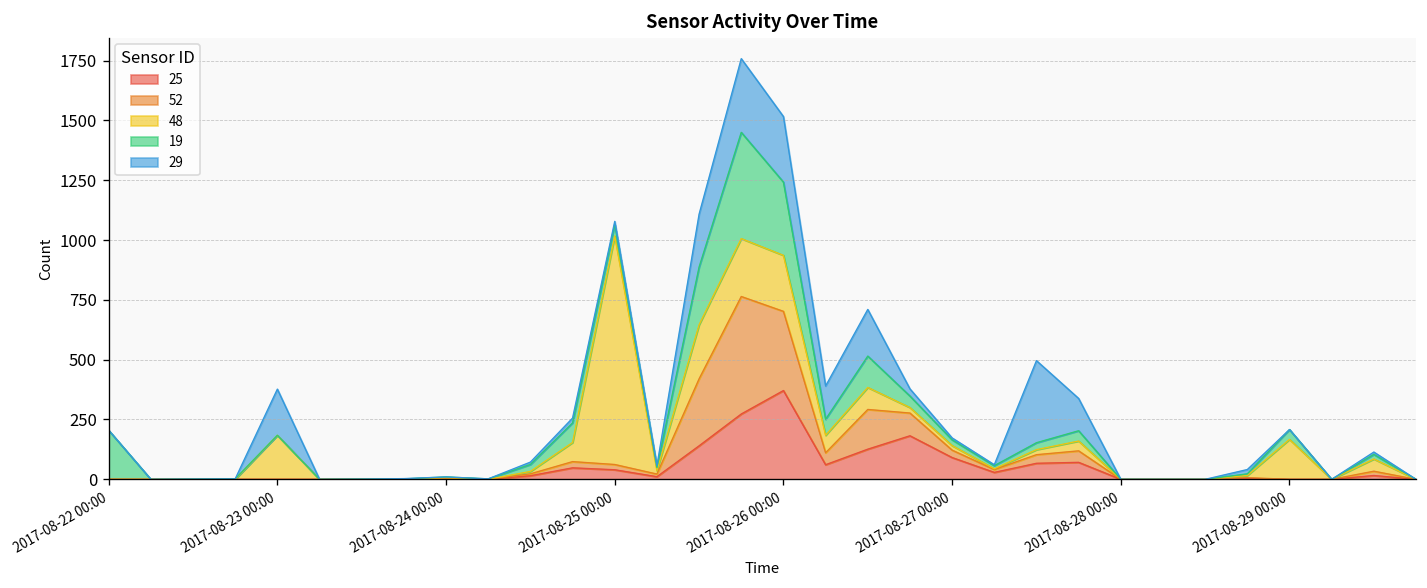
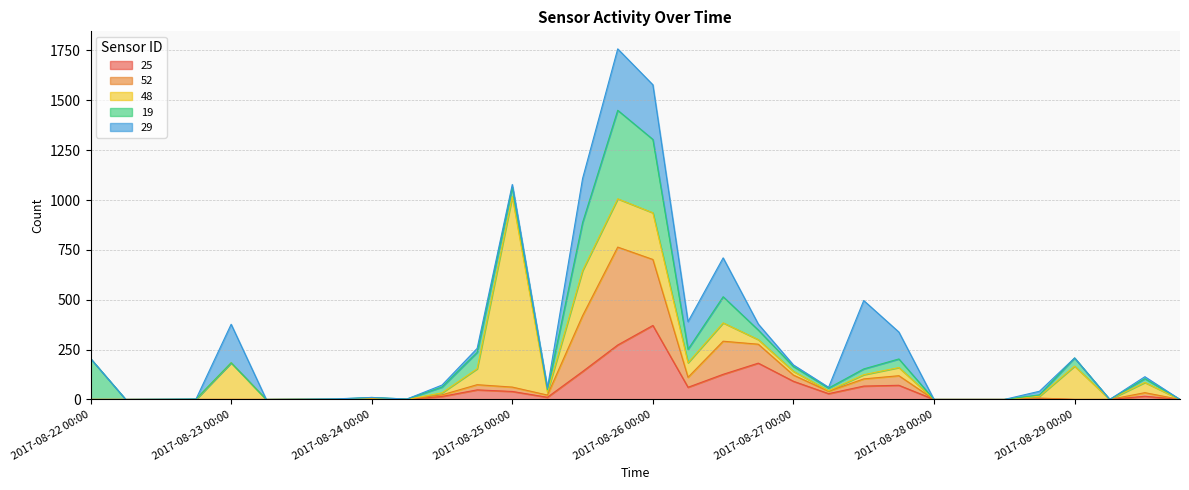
  {
    "48": {
      "2017-08-25 00:00": 960,
      "2017-08-26 00:00": 230,
      "2017-08-27 00:00": 20,
      "2017-08-29 00:00": 170
    },
    "19": {
      "2017-08-25 00:00": 50,
-     "2017-08-26 00:00": 310
+     "2017-08-26 00:00": 370
    },
    "29": {
      "2017-08-23 00:00": 190,
      "2017-08-25 00:00": 10,
      "2017-08-26 00:00": 270
    }
  }
